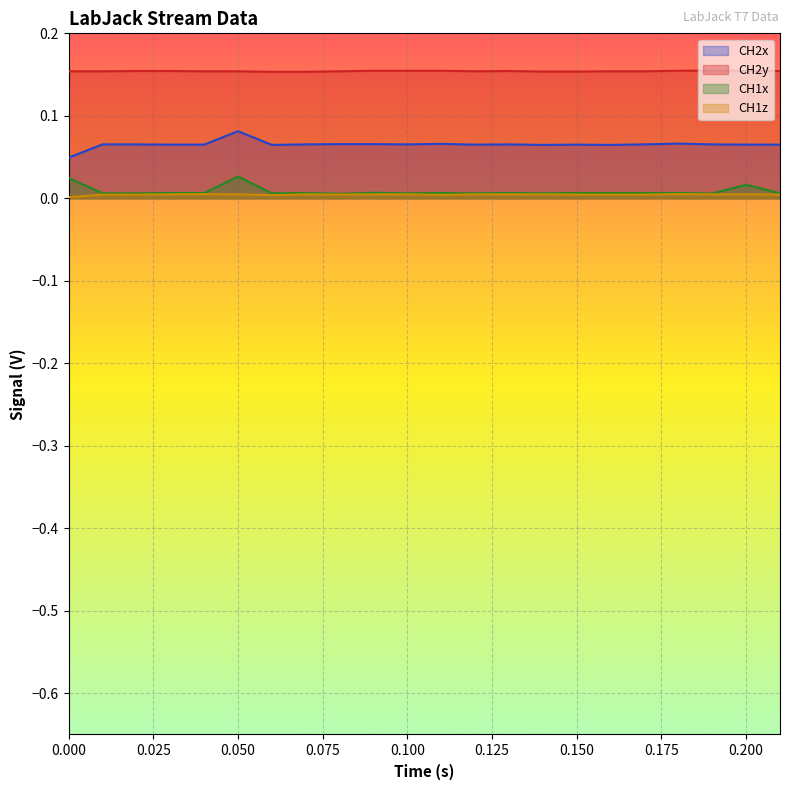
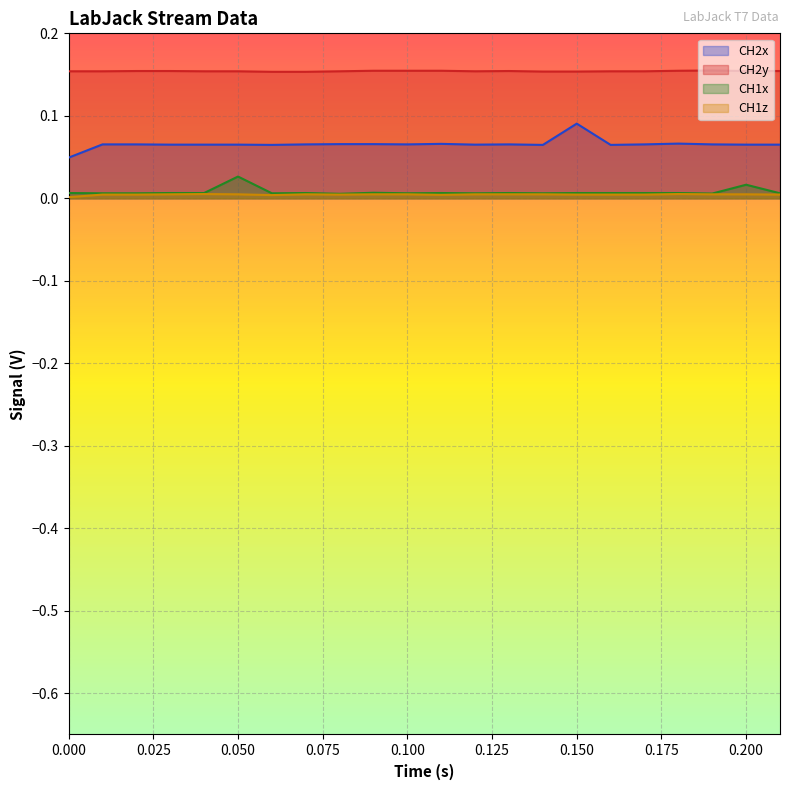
  {
    "CH2x": {
      "0.000": 0.05,
-     "0.050": 0.08,
+     "0.050": 0.07,
      "0.100": 0.07,
-     "0.150": 0.07,
+     "0.150": 0.09,
      "0.200": 0.07
    },
    "CH1x": {
-     "0.000": 0.02,
+     "0.000": 0.01,
      "0.050": 0.03,
      "0.200": 0.02
    }
  }
